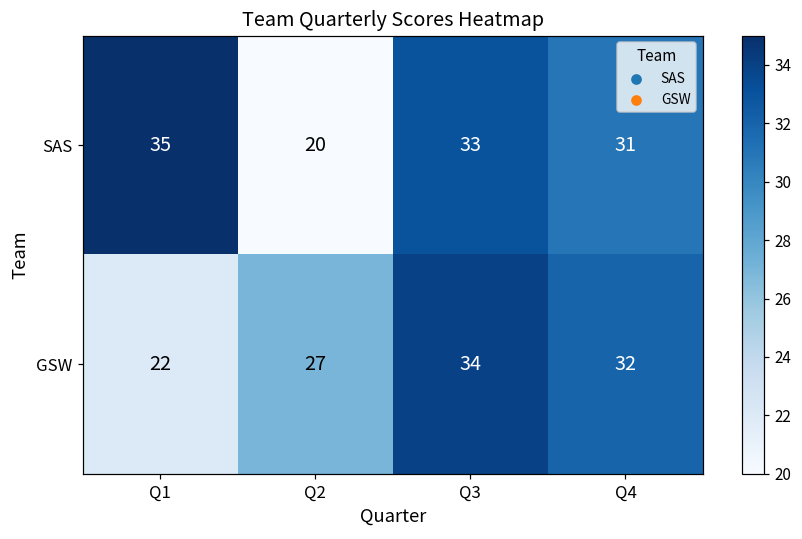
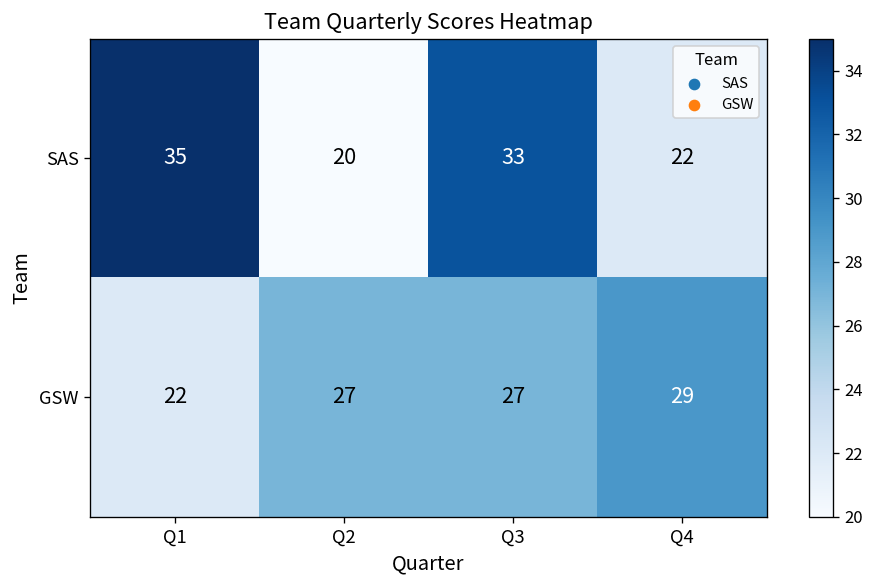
  {
    "SAS": {
      "Q1": 35,
      "Q2": 20,
      "Q3": 33,
-     "Q4": 31
+     "Q4": 22
    },
    "GSW": {
      "Q1": 22,
      "Q2": 27,
-     "Q3": 34,
-     "Q4": 32
+     "Q3": 27,
+     "Q4": 29
    }
  }
